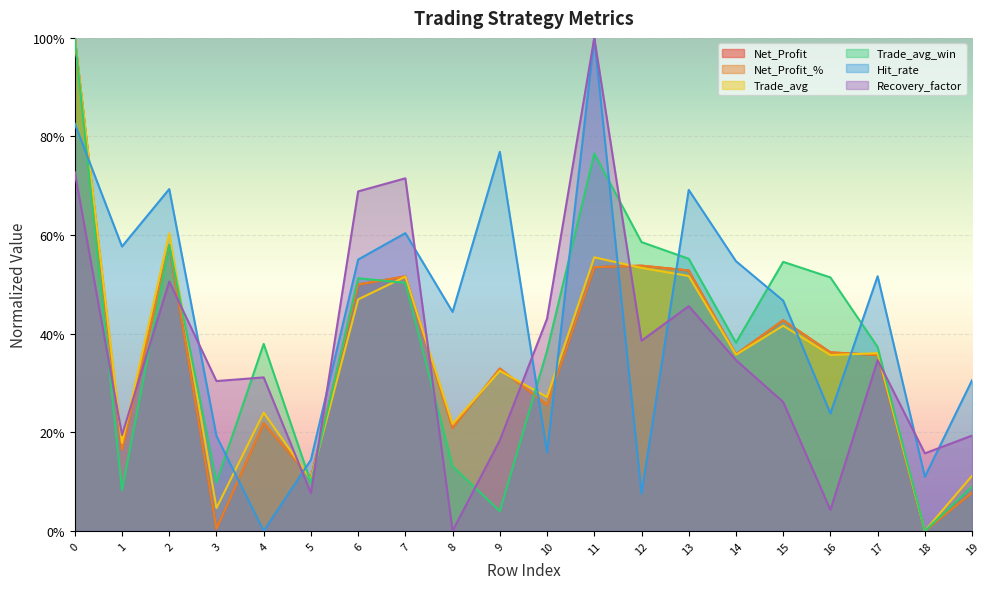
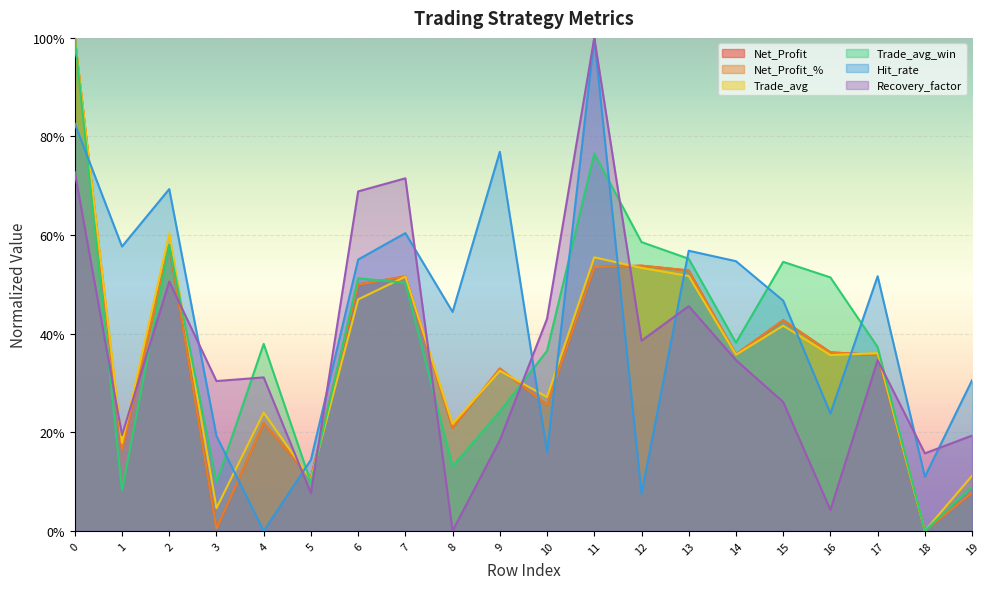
  {
    "Trade_avg_win": {
      "1": "8%",
      "3": "10%",
      "4": "38%",
      "5": "10%",
      "6": "51%",
      "7": "50%",
      "8": "13%",
-     "9": "4%",
+     "9": "24%",
      "10": "37%",
      "11": "77%",
      "12": "59%",
      "13": "55%",
      "14": "38%",
      "15": "55%",
      "16": "51%",
      "17": "37%",
      "19": "9%"
    },
    "Hit_rate": {
      "0": "83%",
      "1": "58%",
      "2": "69%",
      "3": "19%",
      "4": "0%",
      "5": "14%",
      "6": "55%",
      "7": "60%",
      "8": "44%",
      "9": "77%",
      "10": "16%",
      "12": "8%",
-     "13": "69%",
+     "13": "57%",
      "14": "55%",
      "15": "47%",
      "16": "24%",
      "17": "52%",
      "18": "11%",
      "19": "31%"
    },
    "Recovery_factor": {
      "0": "73%",
      "1": "19%",
      "2": "51%",
      "3": "30%",
      "4": "31%",
      "5": "8%",
      "6": "69%",
      "7": "72%",
      "8": "0%",
      "9": "18%",
      "10": "43%",
      "12": "39%",
      "13": "46%",
      "14": "35%",
      "15": "26%",
      "16": "4%",
      "17": "35%",
      "18": "16%",
      "19": "19%"
    }
  }
